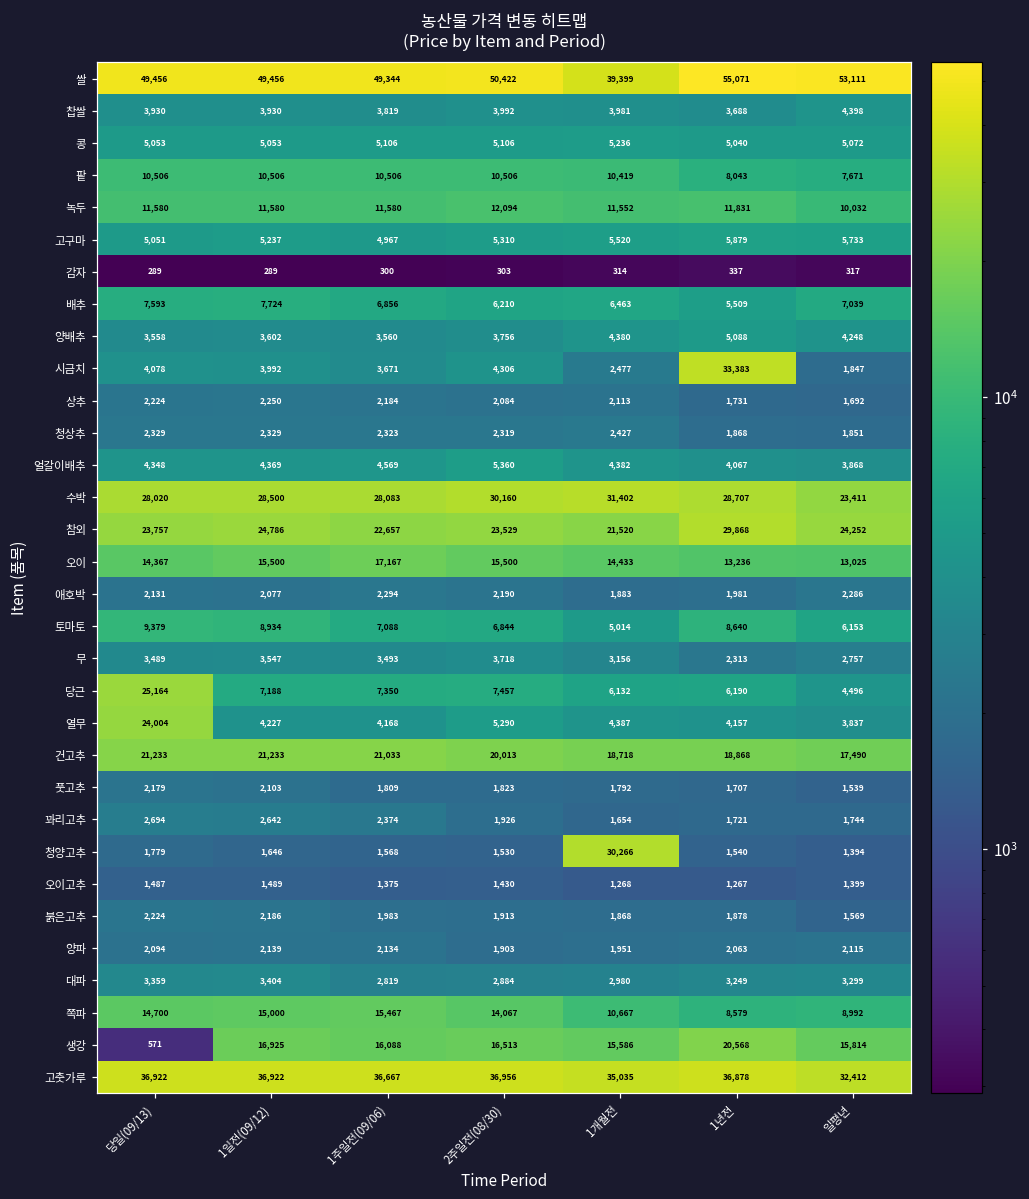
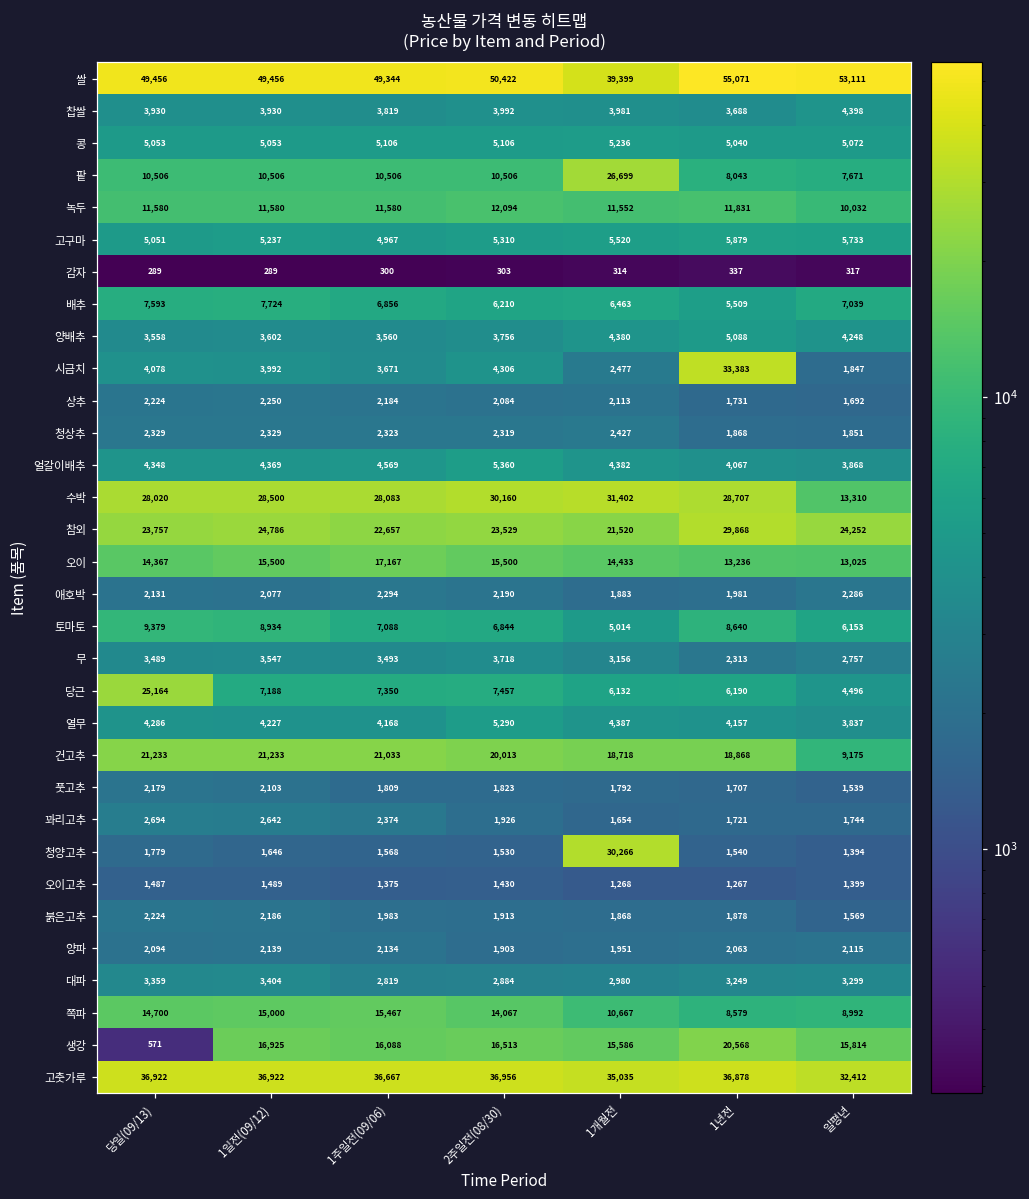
  {
    "팥": {
      "당일(09/13)": "10,506",
      "1일전(09/12)": "10,506",
      "1주일전(09/06)": "10,506",
      "2주일전(08/30)": "10,506",
-     "1개월전": "10,419",
+     "1개월전": "26,699",
      "1년전": "8,043",
      "일평년": "7,671"
    },
    "수박": {
      "당일(09/13)": "28,020",
      "1일전(09/12)": "28,500",
      "1주일전(09/06)": "28,083",
      "2주일전(08/30)": "30,160",
      "1개월전": "31,402",
      "1년전": "28,707",
-     "일평년": "23,411"
+     "일평년": "13,310"
    },
    "열무": {
-     "당일(09/13)": "24,004",
+     "당일(09/13)": "4,286",
      "1일전(09/12)": "4,227",
      "1주일전(09/06)": "4,168",
      "2주일전(08/30)": "5,290",
      "1개월전": "4,387",
      "1년전": "4,157",
      "일평년": "3,837"
    },
    "건고추": {
      "당일(09/13)": "21,233",
      "1일전(09/12)": "21,233",
      "1주일전(09/06)": "21,033",
      "2주일전(08/30)": "20,013",
      "1개월전": "18,718",
      "1년전": "18,868",
-     "일평년": "17,490"
+     "일평년": "9,175"
    }
  }
